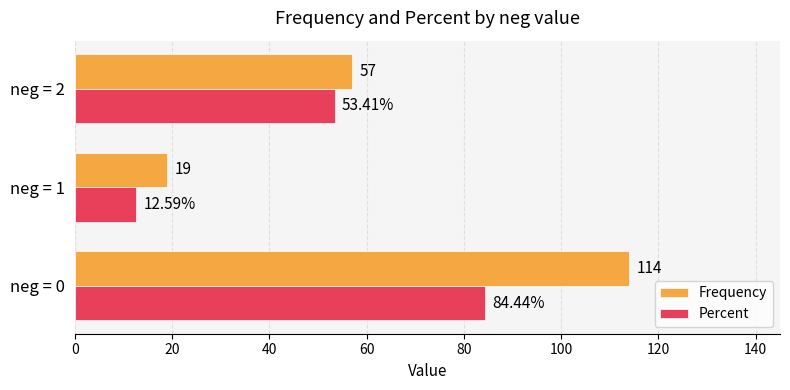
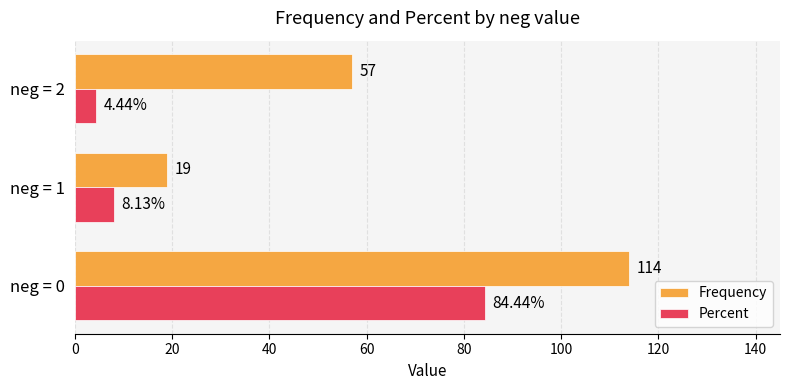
  {
    "Frequency": {
      "neg = 2": "57",
      "neg = 1": "19",
      "neg = 0": "114"
    },
    "Percent": {
-     "neg = 2": "53.41%",
-     "neg = 1": "12.59%",
+     "neg = 2": "4.44%",
+     "neg = 1": "8.13%",
      "neg = 0": "84.44%"
    }
  }
